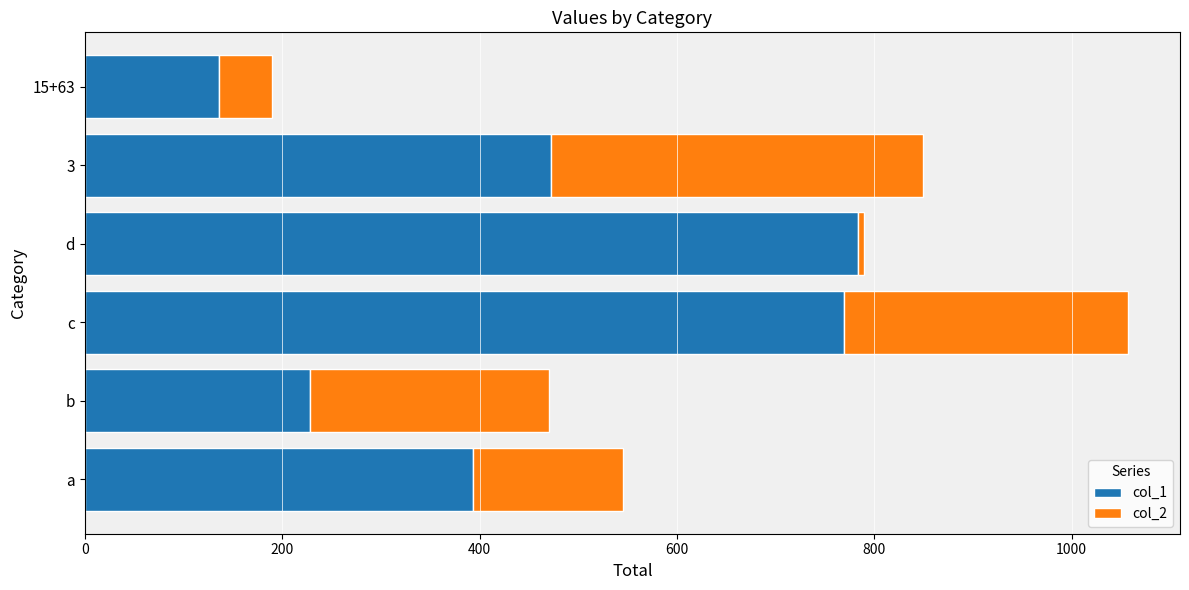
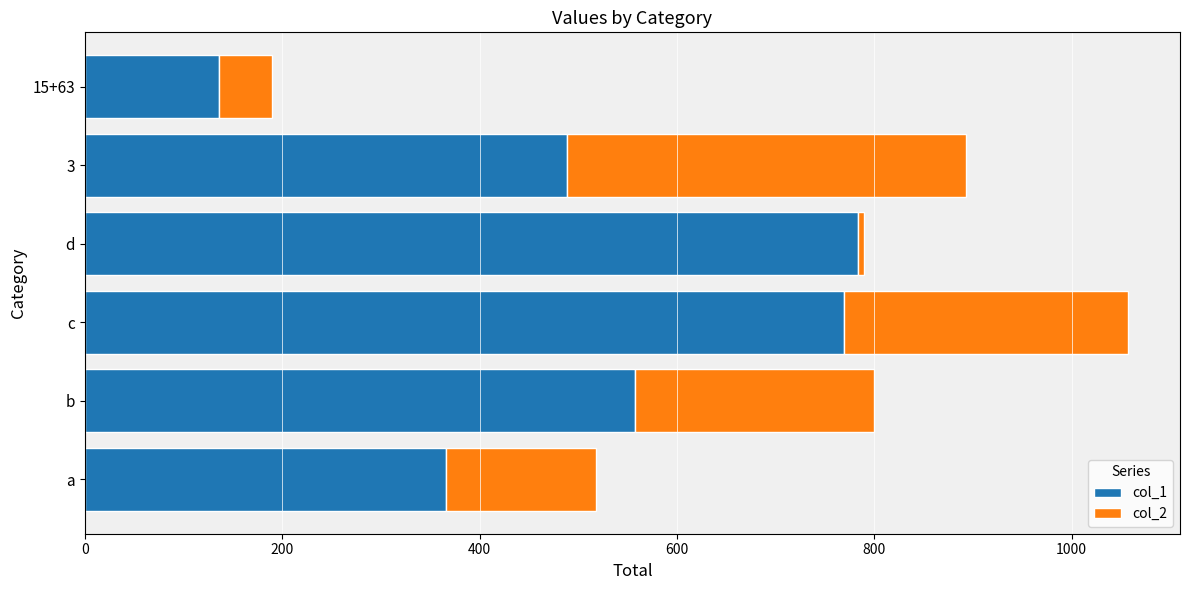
  {
    "col_1": {
      "15+63": 140,
-     "3": 470,
+     "3": 490,
      "d": 780,
      "c": 770,
-     "b": 230,
-     "a": 390
+     "b": 560,
+     "a": 370
    },
    "col_2": {
      "15+63": 50,
-     "3": 380,
+     "3": 400,
      "d": 10,
      "c": 290,
      "b": 240,
      "a": 150
    }
  }
